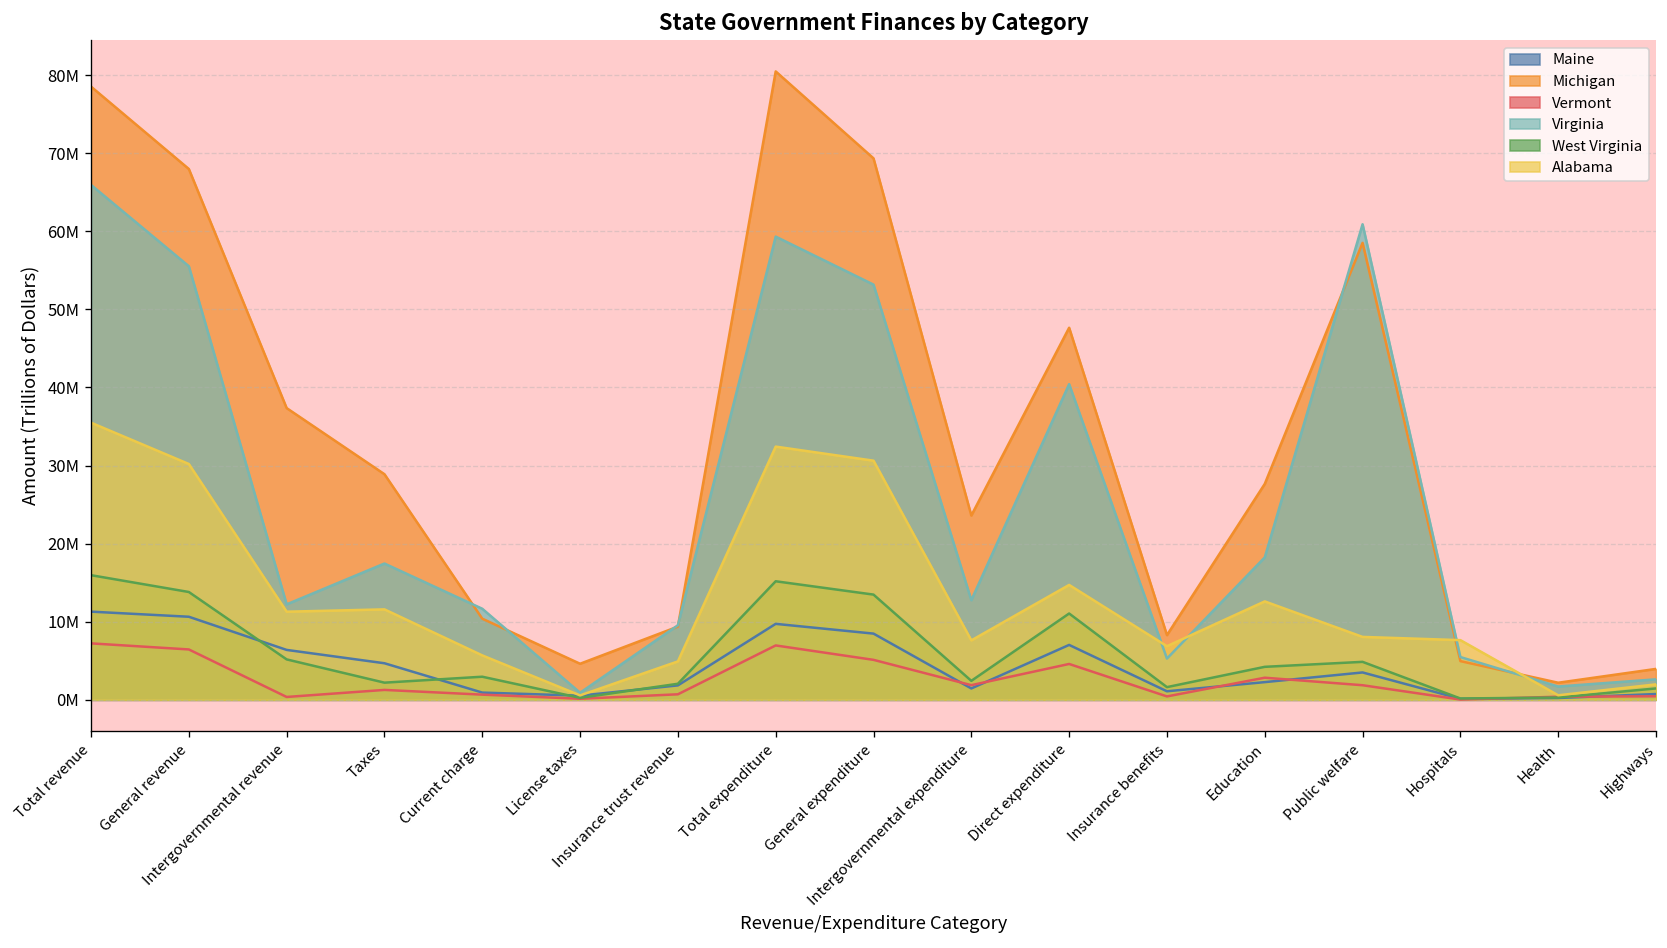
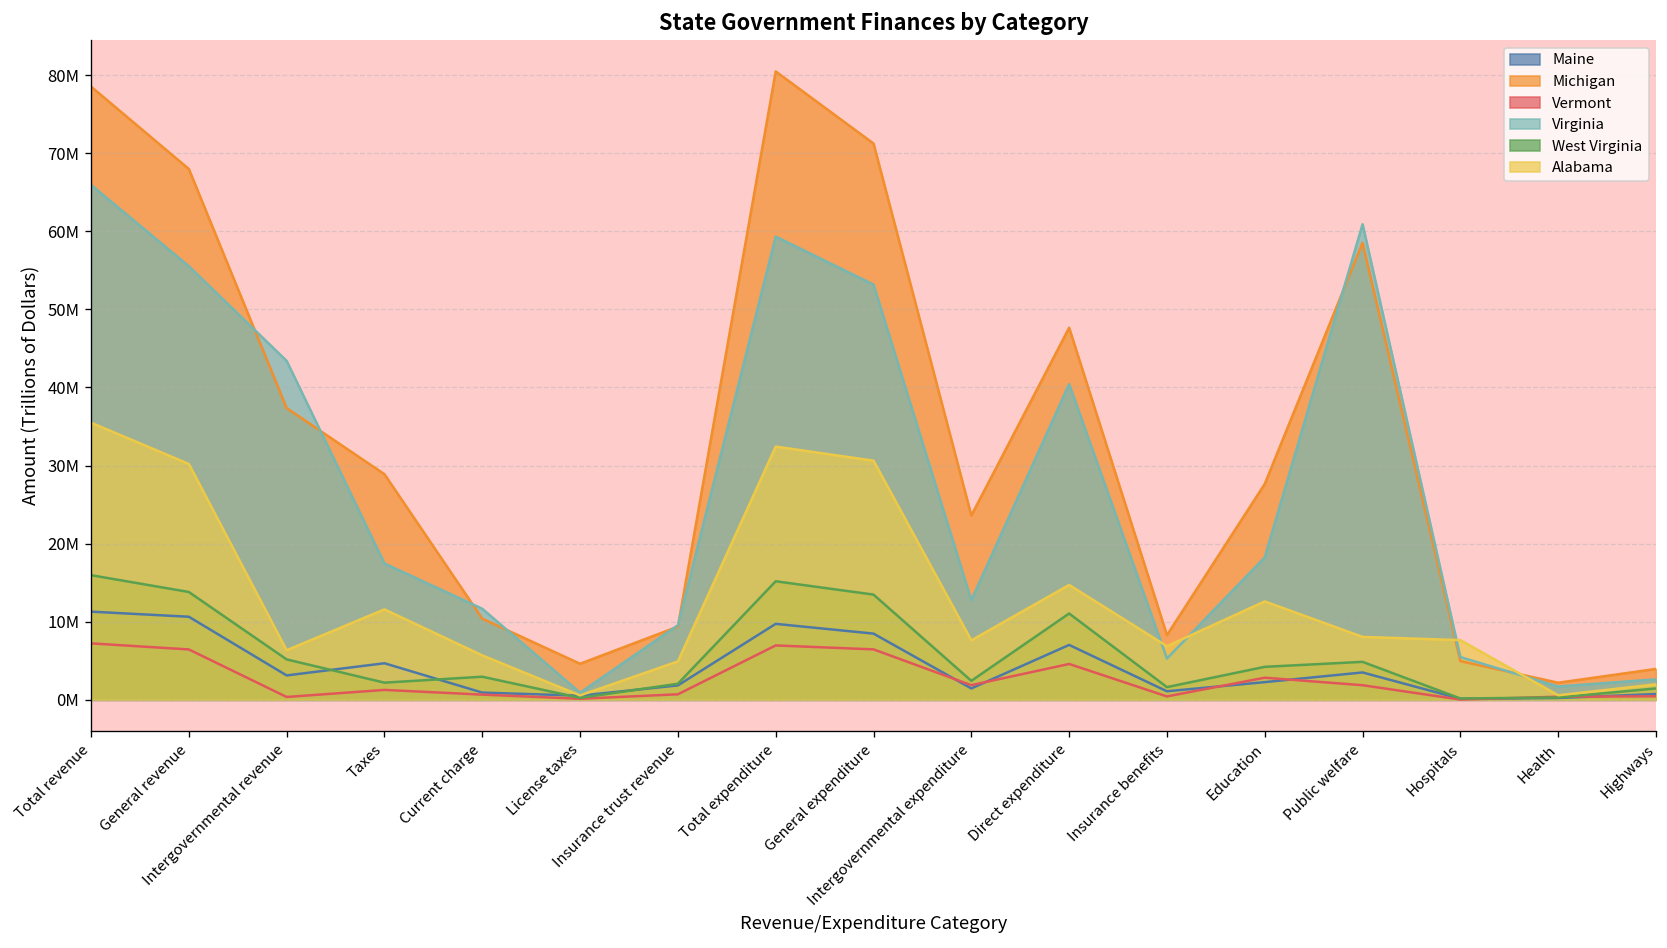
  {
    "Maine": {
      "Total revenue": 11000000,
      "General revenue": 11000000,
-     "Intergovernmental revenue": 6000000,
+     "Intergovernmental revenue": 3000000,
      "Taxes": 5000000,
      "Total expenditure": 10000000,
      "General expenditure": 8000000,
      "Intergovernmental expenditure": 1000000,
      "Direct expenditure": 7000000,
      "Insurance benefits": 1000000,
      "Education": 2000000,
      "Public welfare": 3000000
    },
    "Michigan": {
      "Total revenue": 79000000,
      "General revenue": 68000000,
      "Intergovernmental revenue": 37000000,
      "Taxes": 29000000,
      "Current charge": 10000000,
      "License taxes": 5000000,
      "Total expenditure": 80000000,
-     "General expenditure": 69000000,
+     "General expenditure": 71000000,
      "Intergovernmental expenditure": 24000000,
      "Direct expenditure": 48000000,
      "Insurance benefits": 8000000,
      "Education": 28000000,
      "Public welfare": 59000000,
      "Hospitals": 5000000,
      "Health": 2000000,
      "Highways": 4000000
    },
    "Vermont": {
      "Total revenue": 7000000,
      "General revenue": 6000000,
      "Intergovernmental revenue": 0,
      "Taxes": 1000000,
      "Insurance trust revenue": 1000000,
      "Total expenditure": 7000000,
-     "General expenditure": 5000000,
+     "General expenditure": 6000000,
      "Intergovernmental expenditure": 2000000,
      "Direct expenditure": 5000000,
      "Insurance benefits": 0,
      "Education": 3000000,
      "Public welfare": 2000000
    },
    "Virginia": {
      "Total revenue": 66000000,
      "General revenue": 56000000,
-     "Intergovernmental revenue": 12000000,
+     "Intergovernmental revenue": 43000000,
      "Taxes": 17000000,
      "Current charge": 12000000,
      "Total expenditure": 59000000,
      "General expenditure": 53000000,
      "Intergovernmental expenditure": 13000000,
      "Direct expenditure": 40000000,
      "Insurance benefits": 5000000,
      "Education": 18000000,
      "Public welfare": 61000000,
      "Hospitals": 5000000,
      "Health": 2000000,
      "Highways": 3000000
    },
    "West Virginia": {
      "Total revenue": 16000000,
      "General revenue": 14000000,
      "Intergovernmental revenue": 5000000,
      "Taxes": 2000000,
      "Current charge": 3000000,
      "Total expenditure": 15000000,
      "General expenditure": 13000000,
      "Intergovernmental expenditure": 2000000,
      "Direct expenditure": 11000000,
      "Insurance benefits": 2000000,
      "Education": 4000000,
      "Public welfare": 5000000,
      "Highways": 1000000
    },
    "Alabama": {
      "Total revenue": 35000000,
      "General revenue": 30000000,
-     "Intergovernmental revenue": 11000000,
+     "Intergovernmental revenue": 6000000,
      "Taxes": 12000000,
      "Current charge": 6000000,
      "Insurance trust revenue": 5000000,
      "Total expenditure": 32000000,
      "General expenditure": 31000000,
      "Intergovernmental expenditure": 8000000,
      "Direct expenditure": 15000000,
      "Insurance benefits": 7000000,
      "Education": 13000000,
      "Public welfare": 8000000,
      "Hospitals": 8000000,
      "Highways": 2000000
    }
  }
